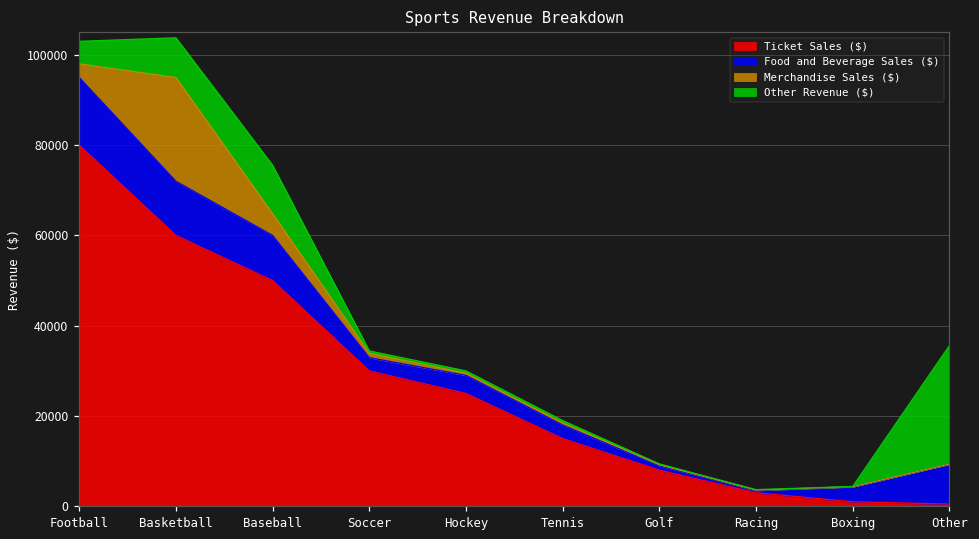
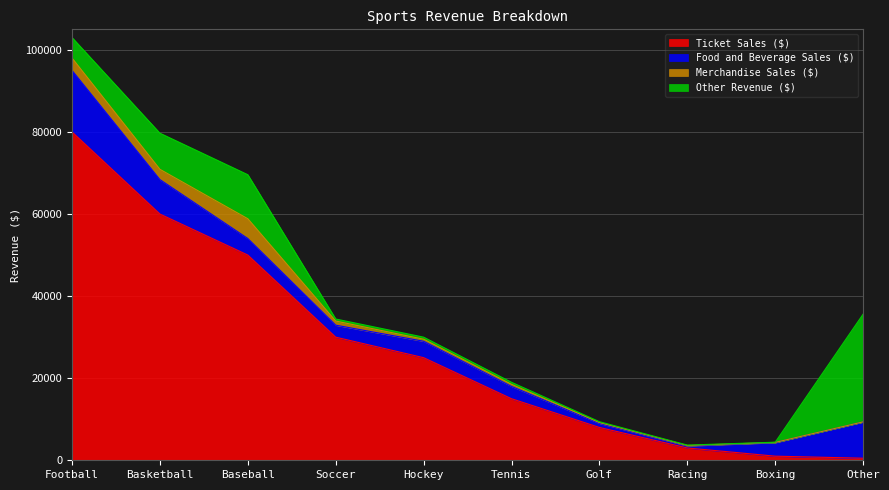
  {
    "Ticket Sales ($)": {
      "Football": 80000,
      "Basketball": 60000,
      "Baseball": 50000,
      "Soccer": 30000,
      "Hockey": 25000,
      "Tennis": 15000,
      "Golf": 8000,
      "Boxing": 1000,
      "Other": 1000
    },
    "Food and Beverage Sales ($)": {
      "Football": 15000,
-     "Basketball": 12000,
-     "Baseball": 10000,
+     "Basketball": 8000,
+     "Baseball": 4000,
      "Soccer": 3000
    },
    "Merchandise Sales ($)": {
      "Football": 3000,
-     "Basketball": 23000,
+     "Basketball": 3000,
      "Baseball": 5000
    },
    "Other Revenue ($)": {
      "Football": 5000,
      "Basketball": 9000,
      "Baseball": 11000,
      "Other": 26000
    }
  }
